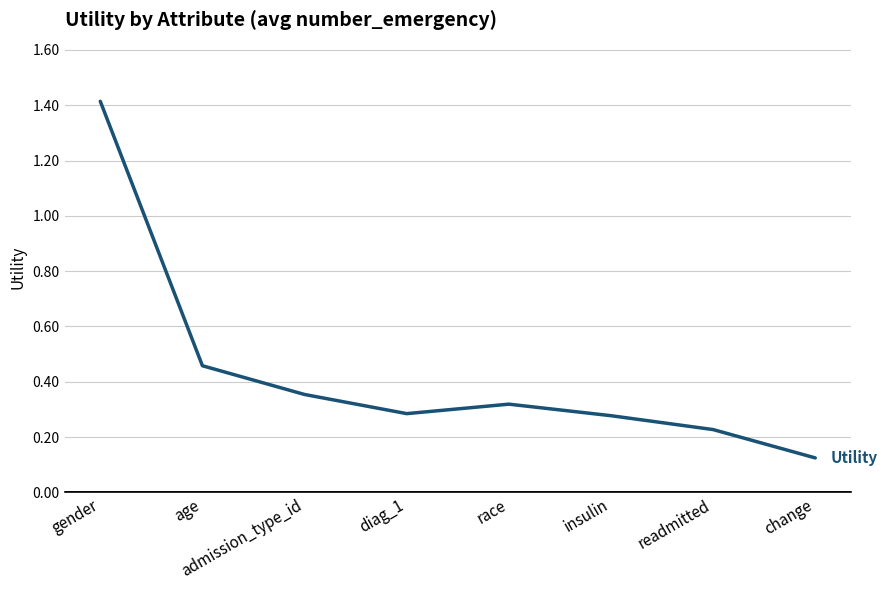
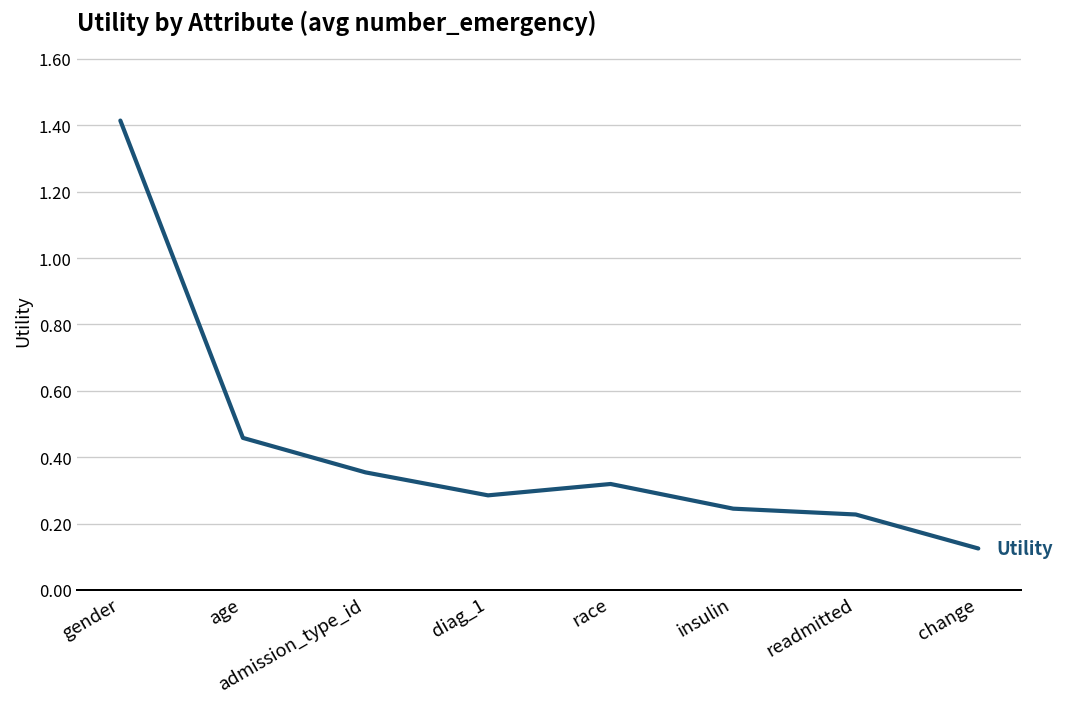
  {
    "gender": 1.41,
    "age": 0.46,
    "admission_type_id": 0.35,
    "diag_1": 0.28,
    "race": 0.32,
-   "insulin": 0.28,
+   "insulin": 0.24,
    "readmitted": 0.23,
    "change": 0.12
  }
